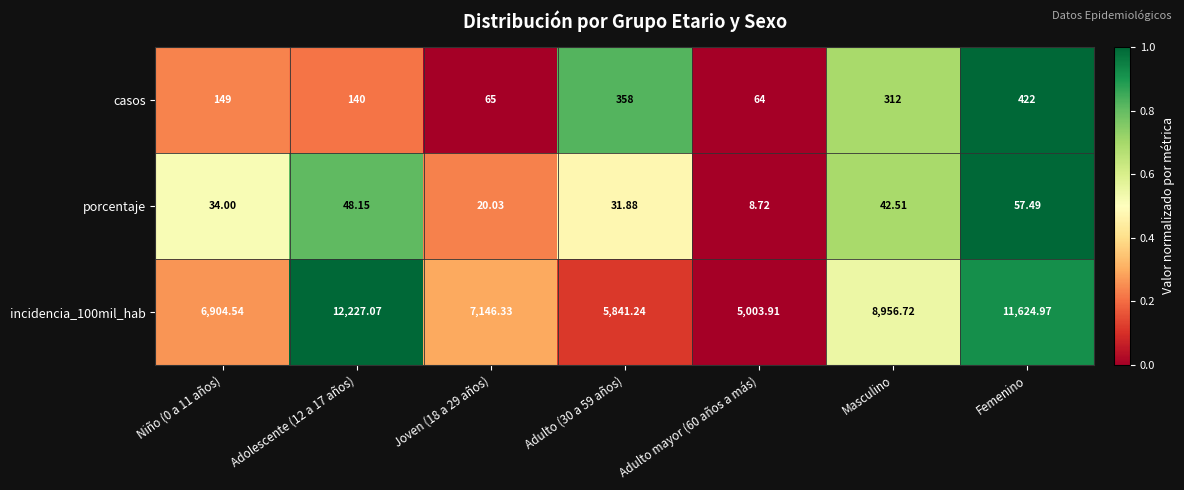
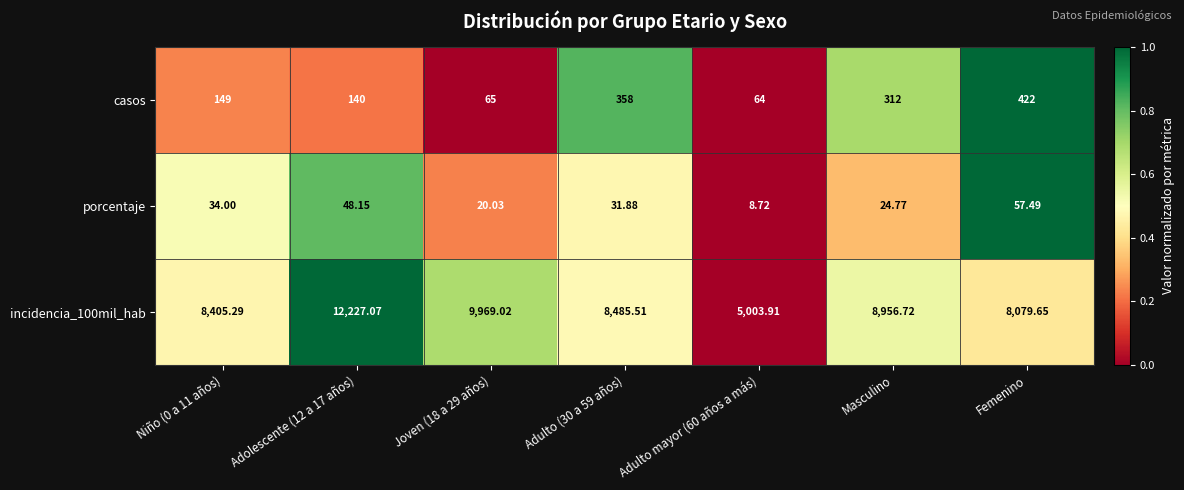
  {
    "casos": {
      "Niño (0 a 11 años)": "149",
      "Adolescente (12 a 17 años)": "140",
      "Joven (18 a 29 años)": "65",
      "Adulto (30 a 59 años)": "358",
      "Adulto mayor (60 años a más)": "64",
      "Masculino": "312",
      "Femenino": "422"
    },
    "porcentaje": {
      "Niño (0 a 11 años)": "34.00",
      "Adolescente (12 a 17 años)": "48.15",
      "Joven (18 a 29 años)": "20.03",
      "Adulto (30 a 59 años)": "31.88",
      "Adulto mayor (60 años a más)": "8.72",
-     "Masculino": "42.51",
+     "Masculino": "24.77",
      "Femenino": "57.49"
    },
    "incidencia_100mil_hab": {
-     "Niño (0 a 11 años)": "6,904.54",
+     "Niño (0 a 11 años)": "8,405.29",
      "Adolescente (12 a 17 años)": "12,227.07",
-     "Joven (18 a 29 años)": "7,146.33",
-     "Adulto (30 a 59 años)": "5,841.24",
+     "Joven (18 a 29 años)": "9,969.02",
+     "Adulto (30 a 59 años)": "8,485.51",
      "Adulto mayor (60 años a más)": "5,003.91",
      "Masculino": "8,956.72",
-     "Femenino": "11,624.97"
+     "Femenino": "8,079.65"
    }
  }
